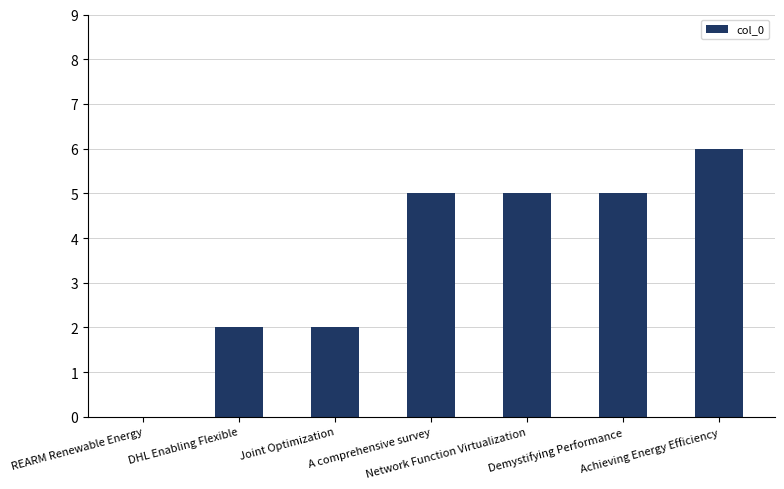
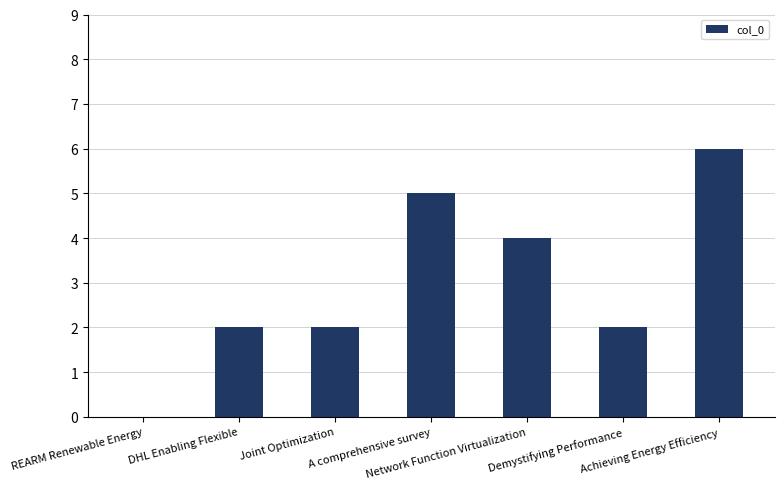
  {
    "REARM Renewable Energy": 0,
    "DHL Enabling Flexible": 2,
    "Joint Optimization": 2,
    "A comprehensive survey": 5,
-   "Network Function Virtualization": 5,
-   "Demystifying Performance": 5,
+   "Network Function Virtualization": 4,
+   "Demystifying Performance": 2,
    "Achieving Energy Efficiency": 6
  }
